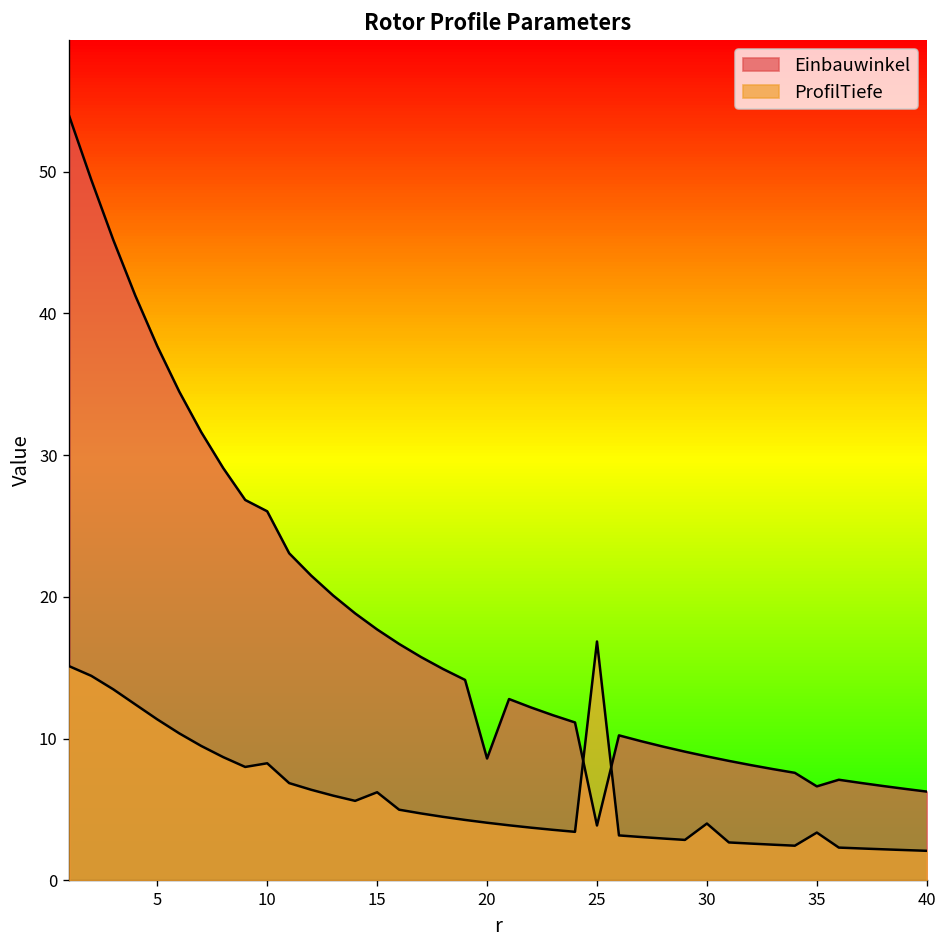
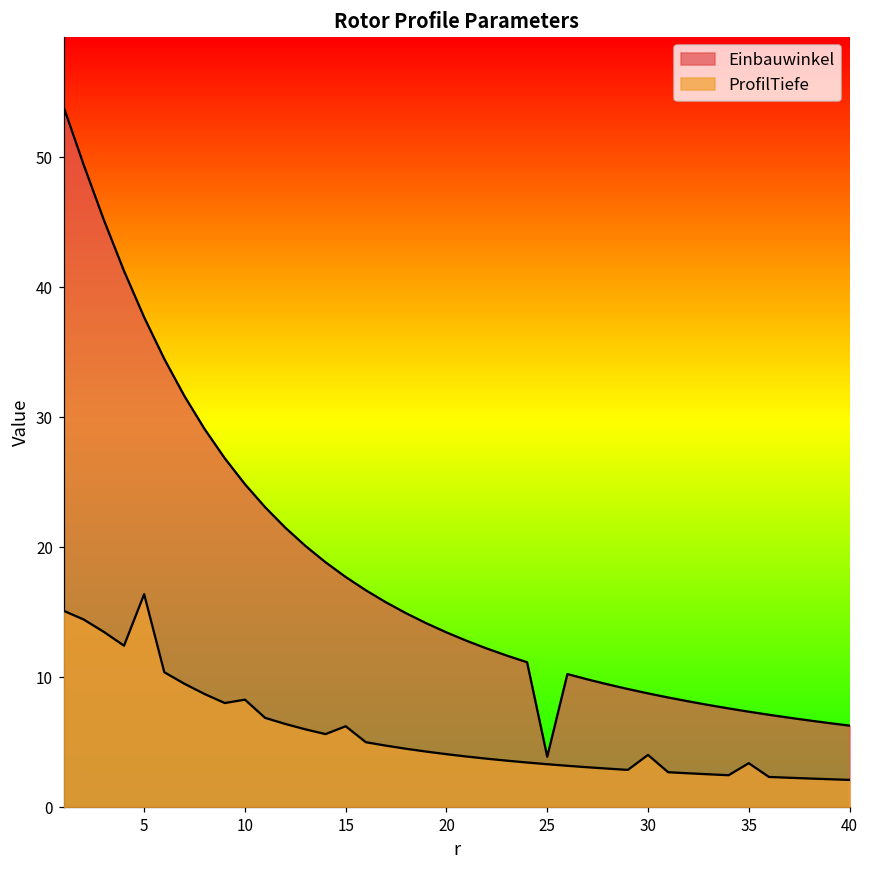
  {
    "Einbauwinkel": {
      "5": 37.7,
-     "10": 26.0,
+     "10": 24.8,
      "15": 17.7,
-     "20": 8.6,
+     "20": 13.4,
      "25": 3.9,
      "30": 8.7,
-     "35": 6.6,
+     "35": 7.3,
      "40": 6.3
    },
    "ProfilTiefe": {
-     "5": 11.4,
+     "5": 16.4,
      "10": 8.3,
      "15": 6.2,
      "20": 4.1,
-     "25": 16.9,
+     "25": 3.3,
      "30": 4.0,
      "35": 3.4,
      "40": 2.1
    }
  }
